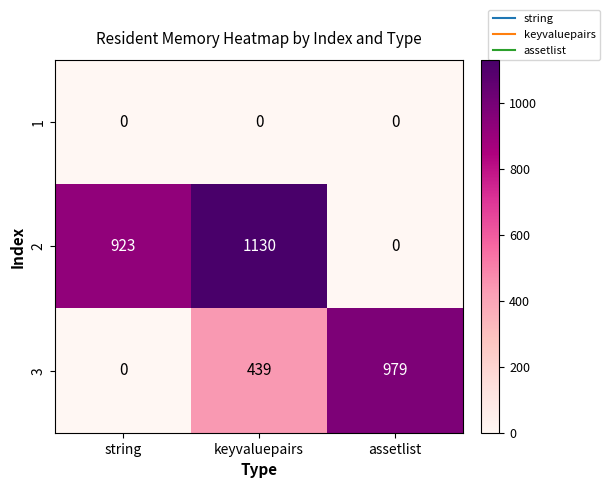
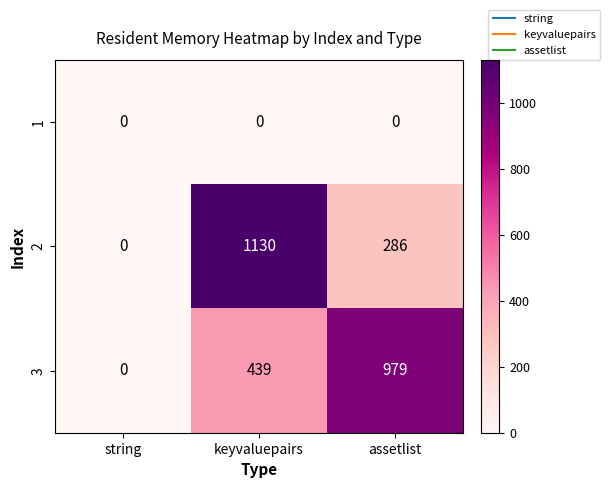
  {
    "1": {
      "string": 0,
      "keyvaluepairs": 0,
      "assetlist": 0
    },
    "2": {
-     "string": 923,
+     "string": 0,
      "keyvaluepairs": 1130,
-     "assetlist": 0
+     "assetlist": 286
    },
    "3": {
      "string": 0,
      "keyvaluepairs": 439,
      "assetlist": 979
    }
  }
